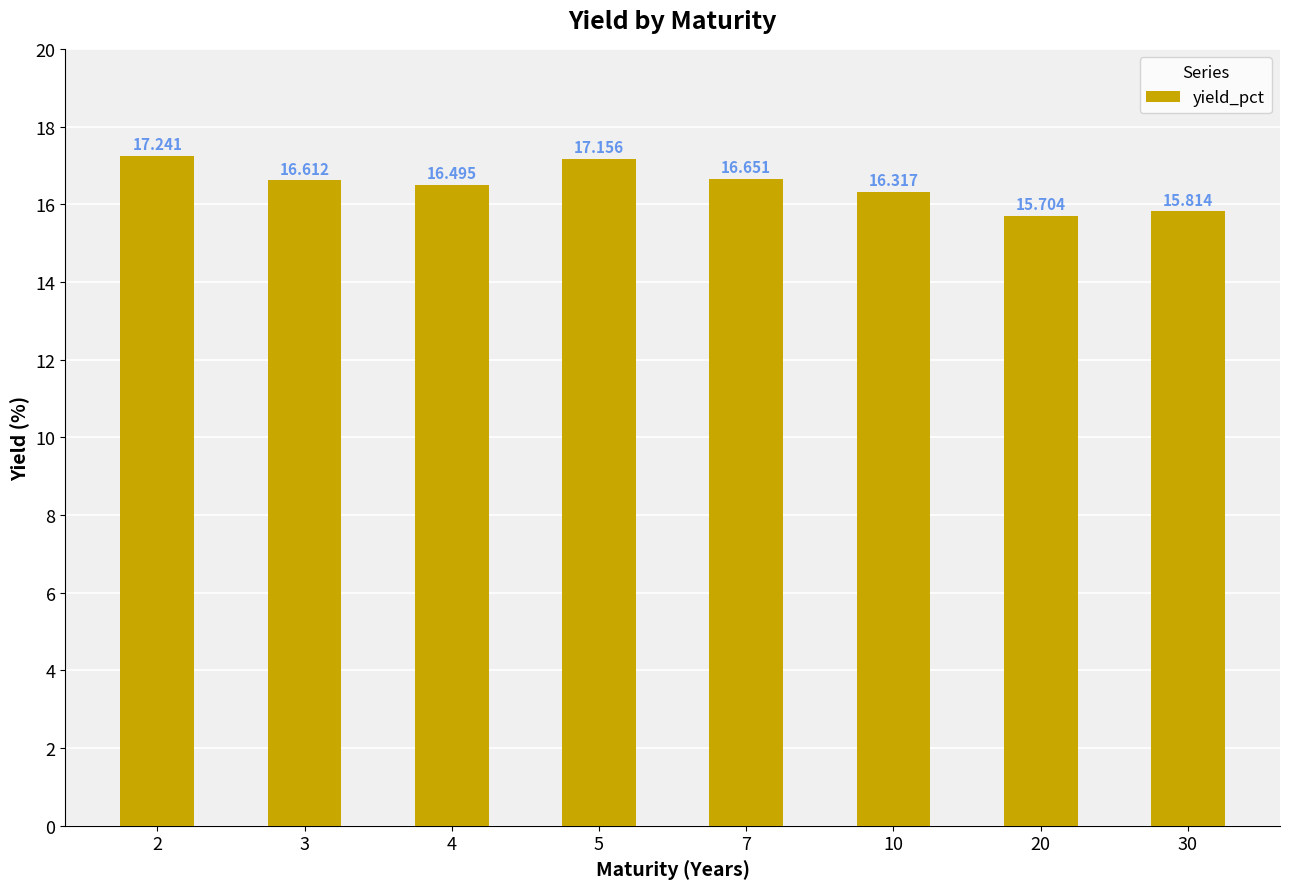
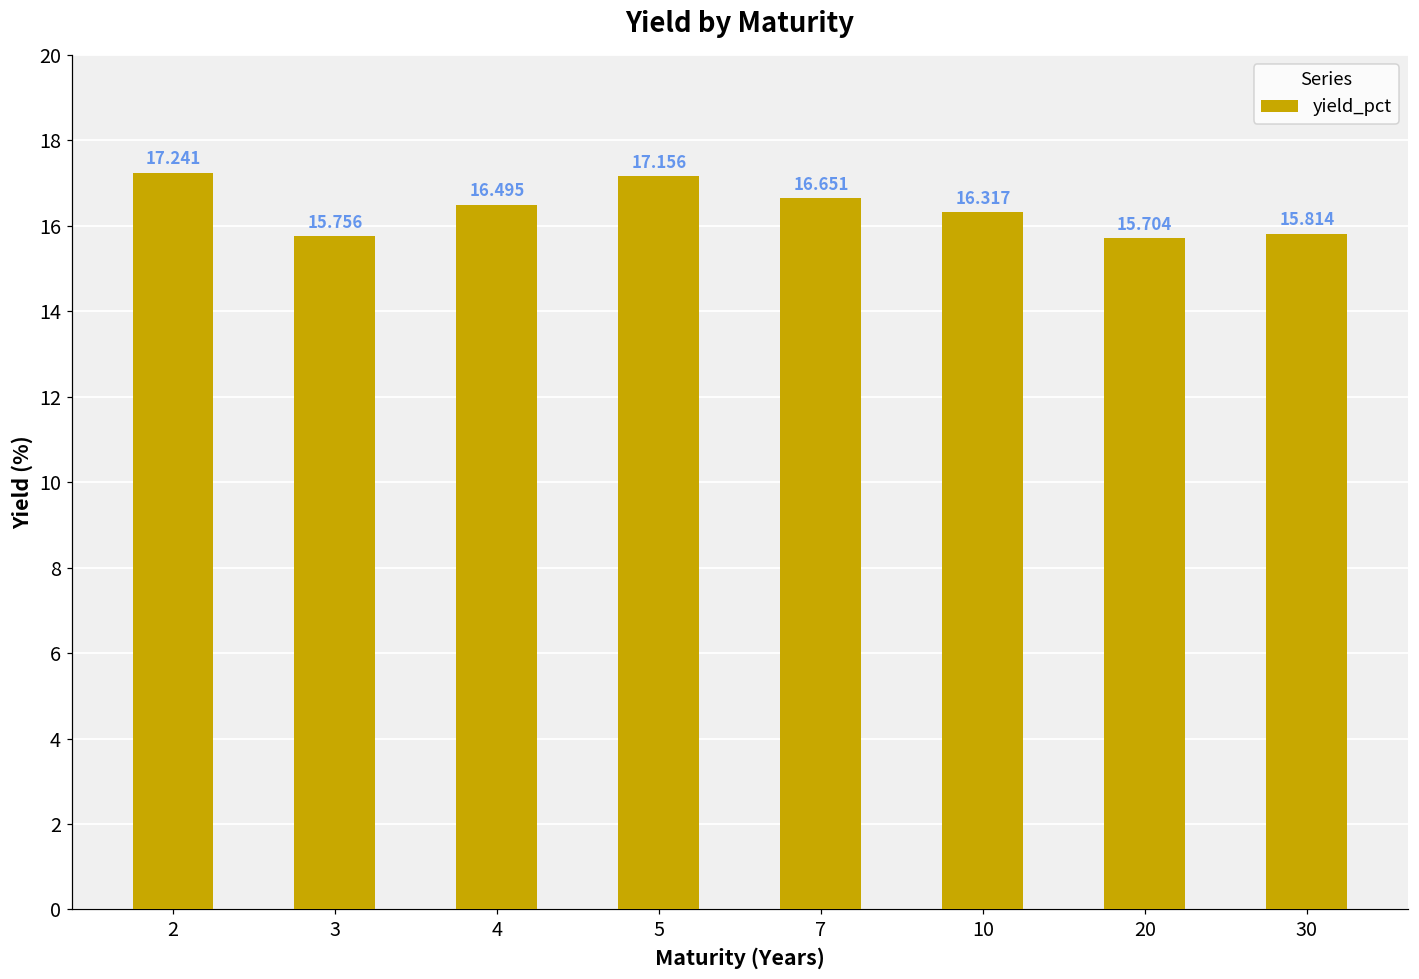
  {
    "2": 17.241,
-   "3": 16.612,
+   "3": 15.756,
    "4": 16.495,
    "5": 17.156,
    "7": 16.651,
    "10": 16.317,
    "20": 15.704,
    "30": 15.814
  }
